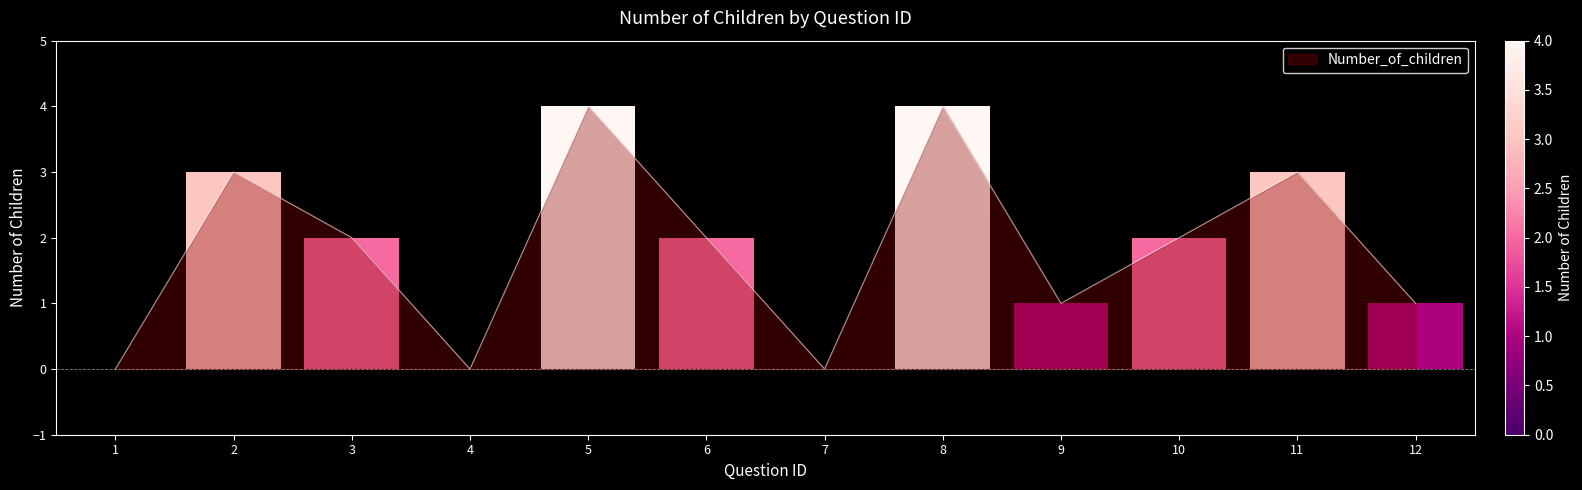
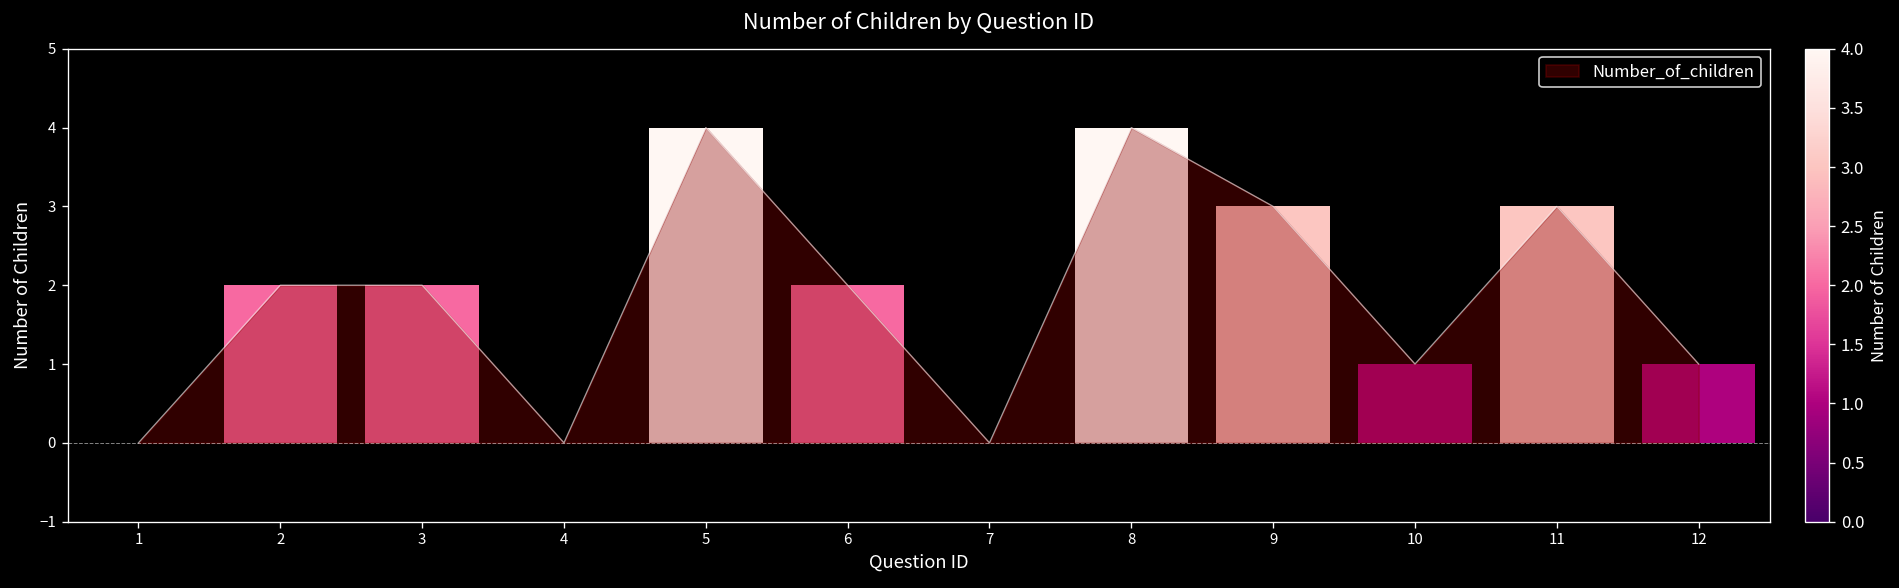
  {
    "Number_of_children": {
      "1": 0,
-     "2": 3,
+     "2": 2,
      "3": 2,
      "4": 0,
      "5": 4,
      "6": 2,
      "7": 0,
      "8": 4,
-     "9": 1,
-     "10": 2,
+     "9": 3,
+     "10": 1,
      "11": 3,
      "12": 1
    }
  }
